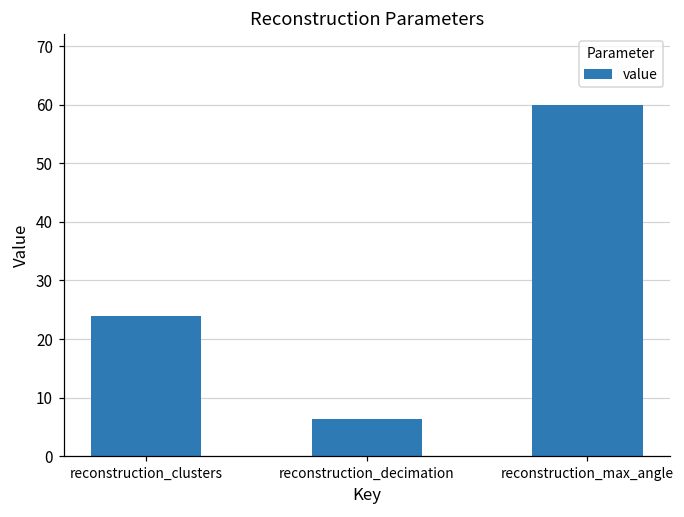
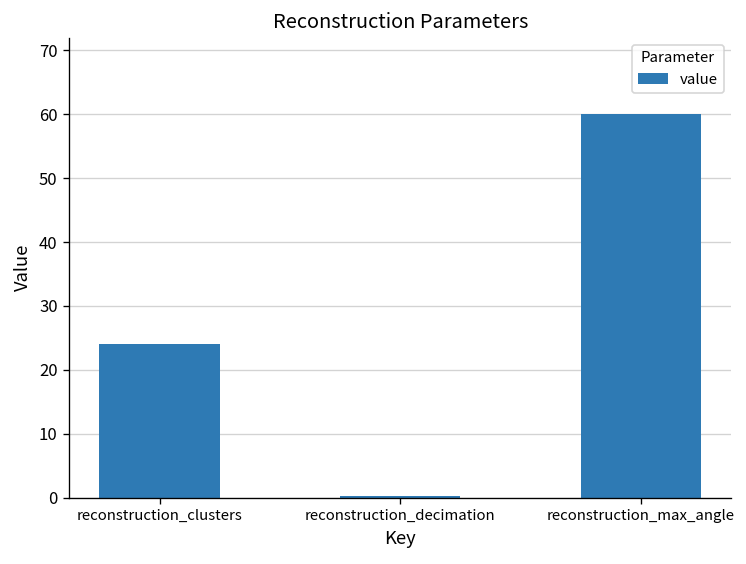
  {
    "reconstruction_clusters": 24,
-   "reconstruction_decimation": 6,
+   "reconstruction_decimation": 0,
    "reconstruction_max_angle": 60
  }
